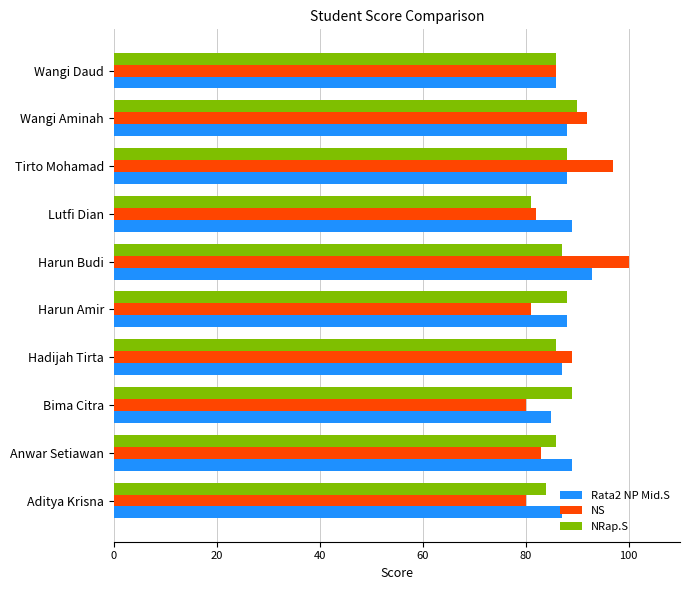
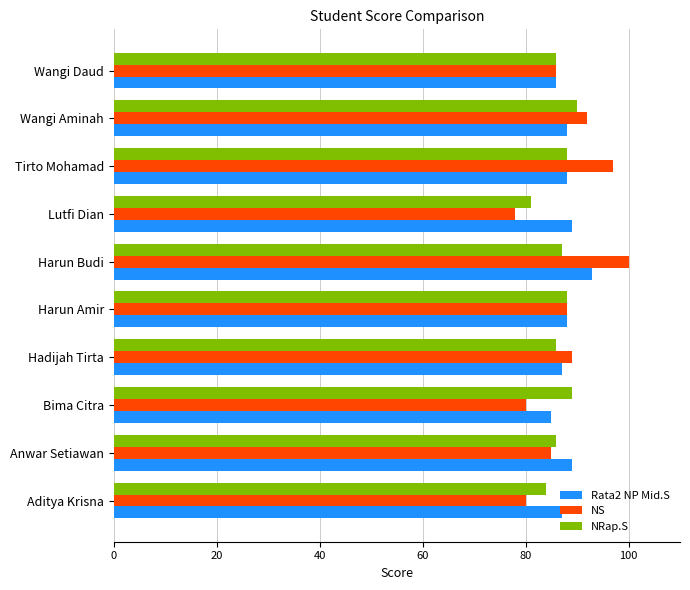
  {
    "Rata2 NP Mid.S": {
      "Wangi Daud": 86,
      "Wangi Aminah": 88,
      "Tirto Mohamad": 88,
      "Lutfi Dian": 89,
      "Harun Budi": 93,
      "Harun Amir": 88,
      "Hadijah Tirta": 87,
      "Bima Citra": 85,
      "Anwar Setiawan": 89,
      "Aditya Krisna": 87
    },
    "NS": {
      "Wangi Daud": 86,
      "Wangi Aminah": 92,
      "Tirto Mohamad": 97,
-     "Lutfi Dian": 82,
+     "Lutfi Dian": 78,
      "Harun Budi": 100,
-     "Harun Amir": 81,
+     "Harun Amir": 88,
      "Hadijah Tirta": 89,
      "Bima Citra": 80,
-     "Anwar Setiawan": 83,
+     "Anwar Setiawan": 85,
      "Aditya Krisna": 80
    },
    "NRap.S": {
      "Wangi Daud": 86,
      "Wangi Aminah": 90,
      "Tirto Mohamad": 88,
      "Lutfi Dian": 81,
      "Harun Budi": 87,
      "Harun Amir": 88,
      "Hadijah Tirta": 86,
      "Bima Citra": 89,
      "Anwar Setiawan": 86,
      "Aditya Krisna": 84
    }
  }
